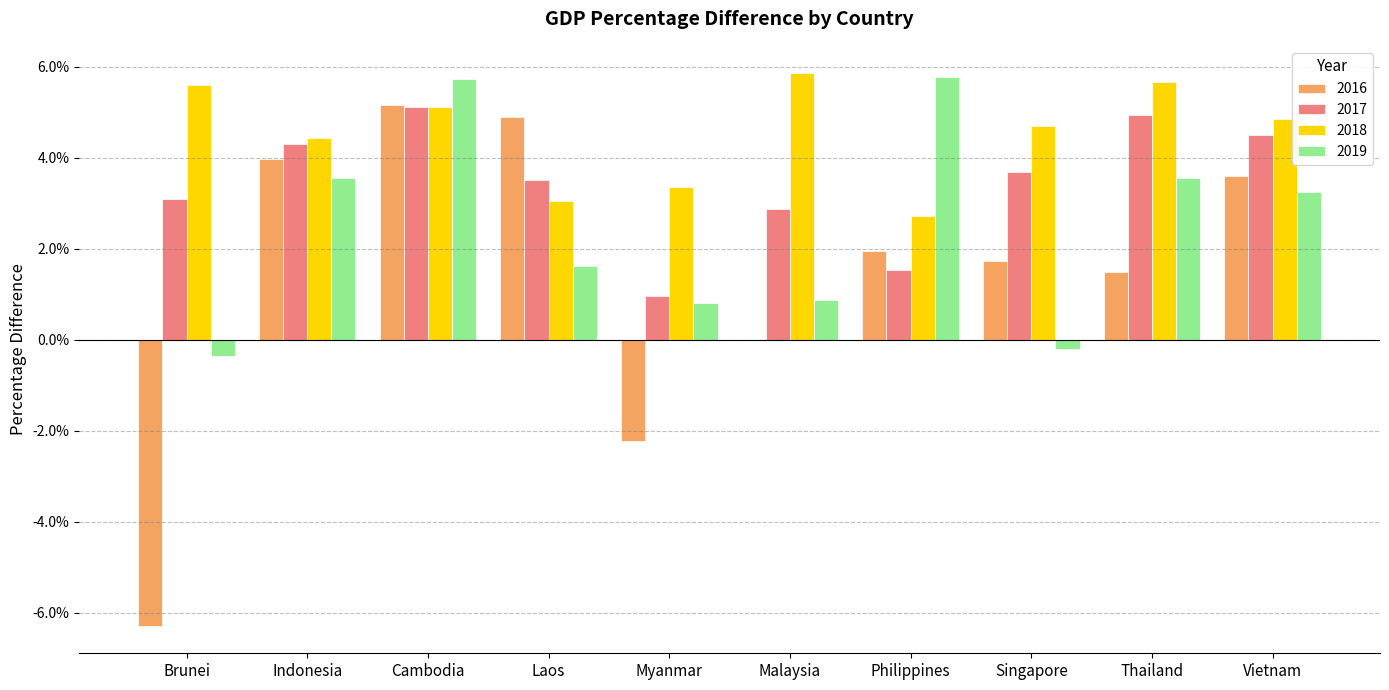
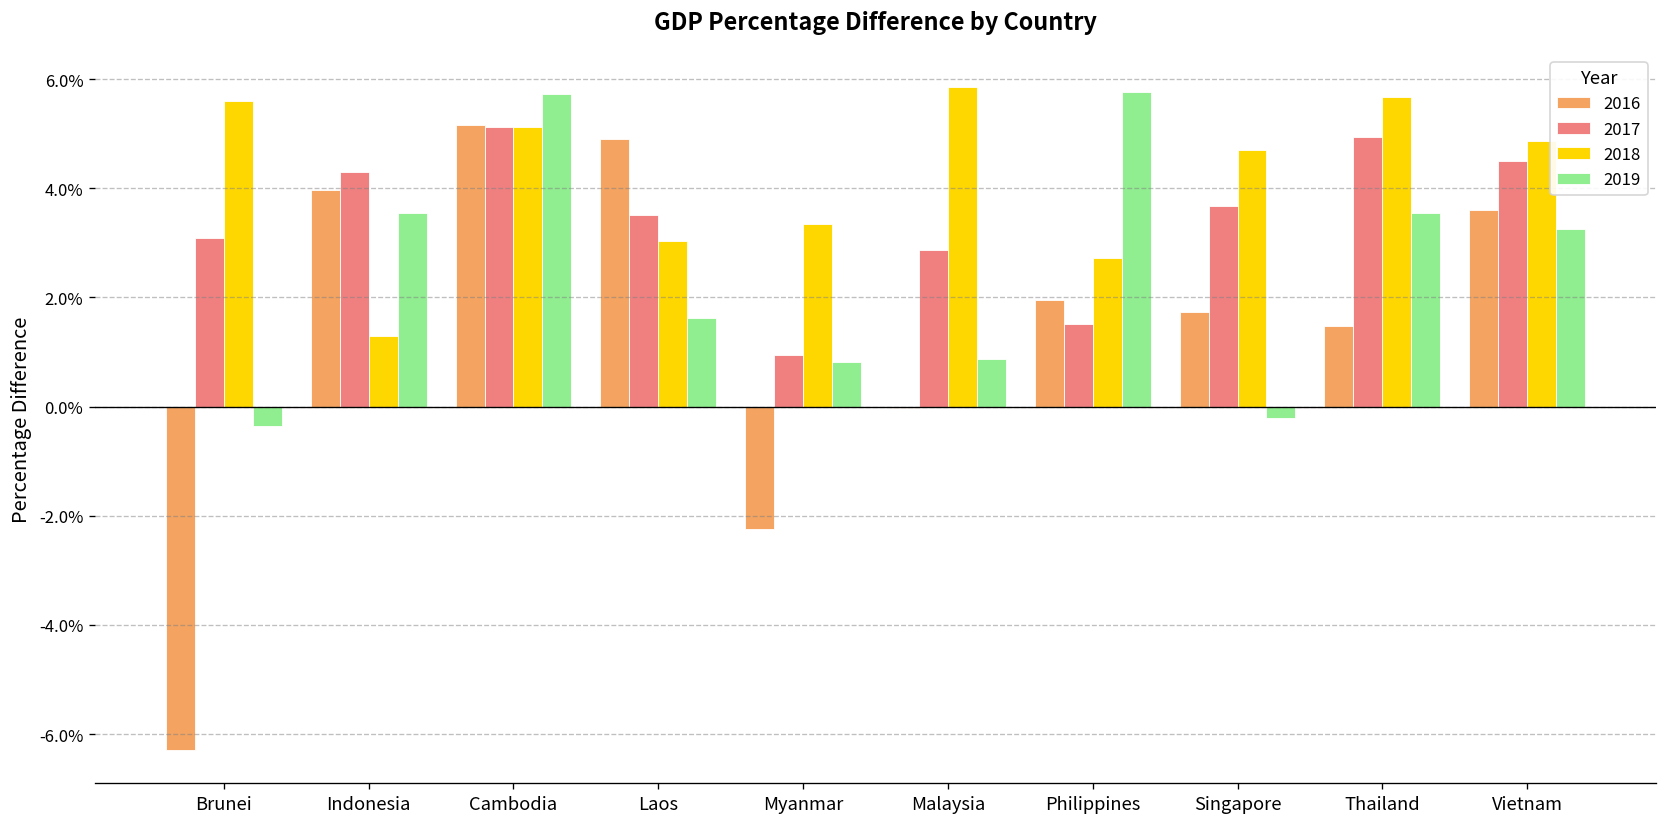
  {
    "2018": {
      "Brunei": "5.6%",
-     "Indonesia": "4.4%",
+     "Indonesia": "1.3%",
      "Cambodia": "5.1%",
      "Laos": "3.0%",
      "Myanmar": "3.4%",
      "Malaysia": "5.9%",
      "Philippines": "2.7%",
      "Singapore": "4.7%",
      "Thailand": "5.7%",
      "Vietnam": "4.9%"
    },
    "2019": {
      "Brunei": "-0.4%",
      "Indonesia": "3.6%",
      "Cambodia": "5.7%",
      "Laos": "1.6%",
      "Myanmar": "0.8%",
      "Malaysia": "0.9%",
      "Philippines": "5.8%",
      "Singapore": "-0.2%",
      "Thailand": "3.6%",
      "Vietnam": "3.3%"
    }
  }
